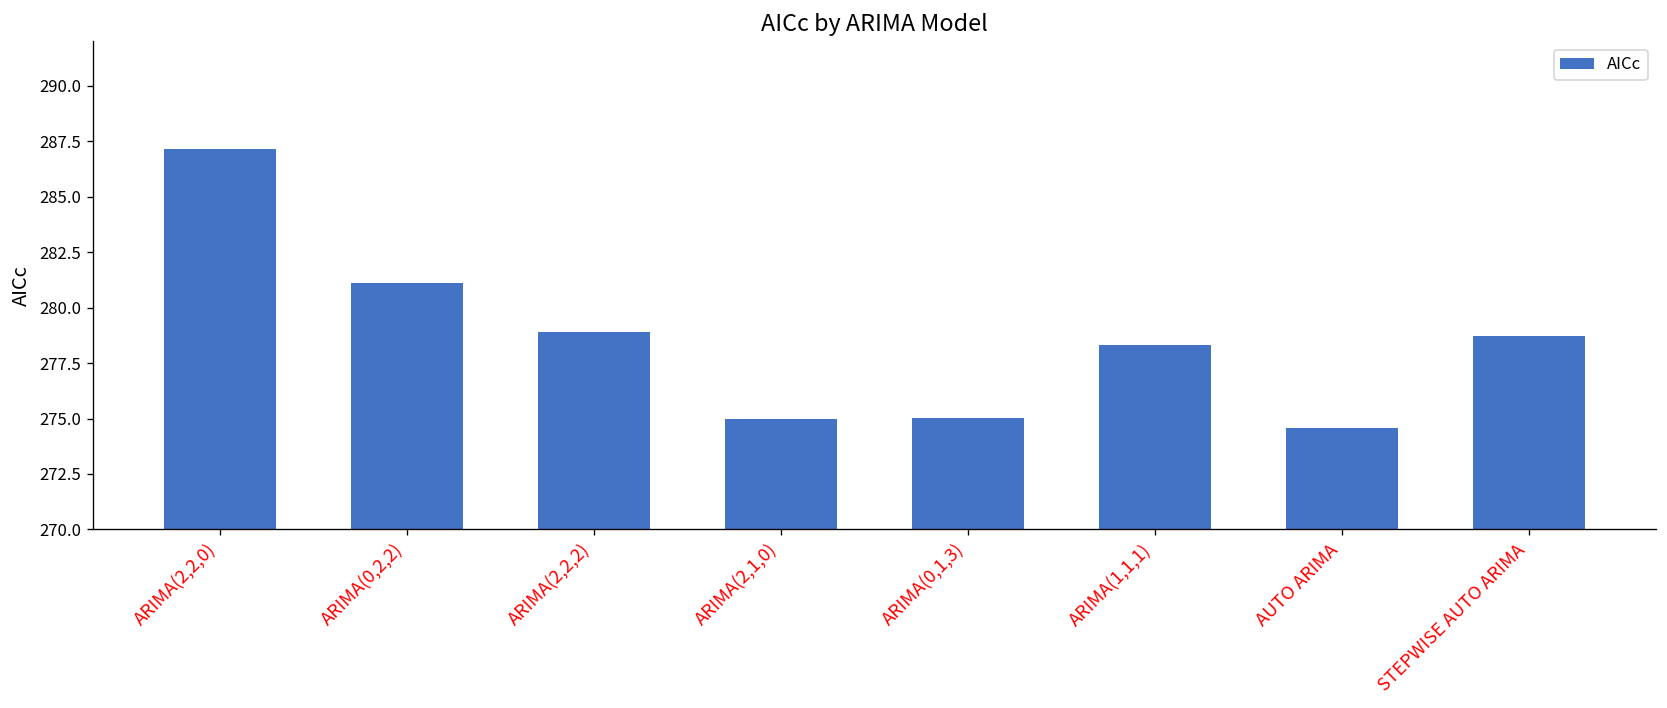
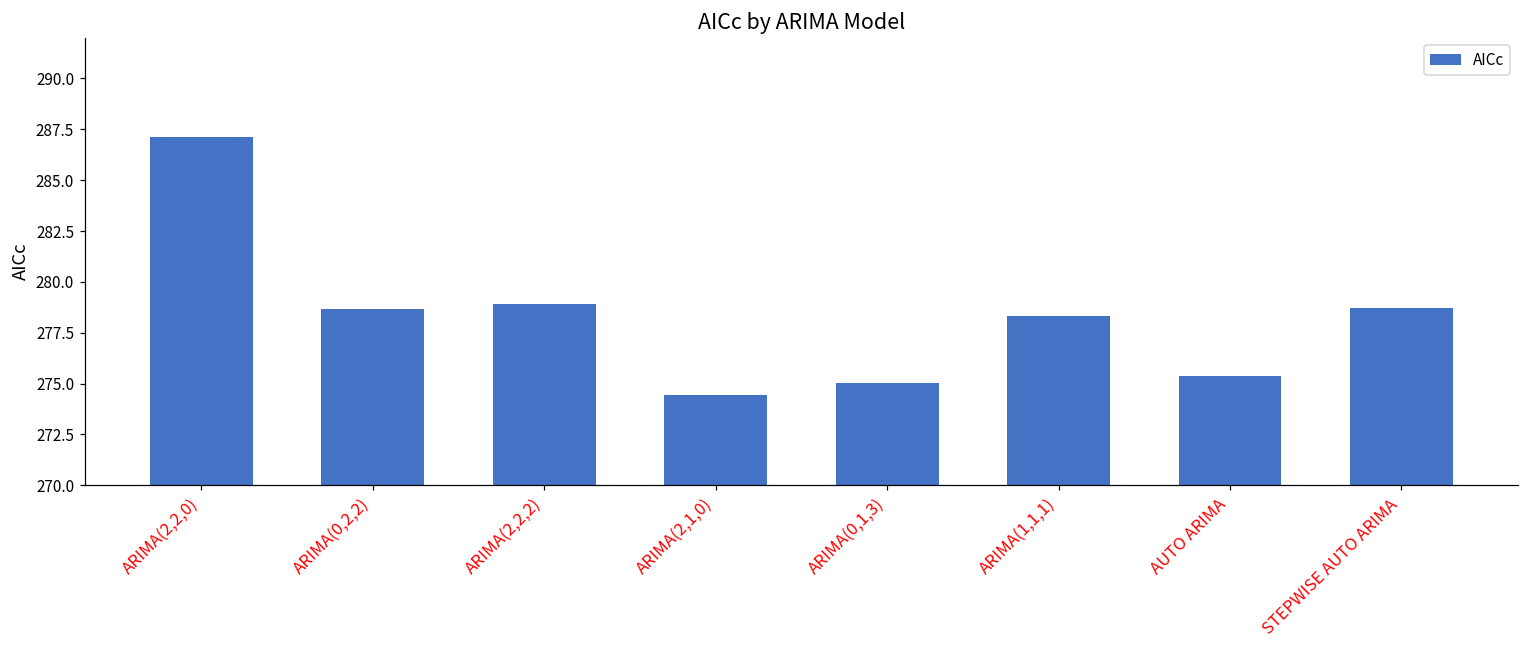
  {
    "ARIMA(2,2,0)": 287.1,
-   "ARIMA(0,2,2)": 281.1,
+   "ARIMA(0,2,2)": 278.7,
    "ARIMA(2,2,2)": 278.9,
-   "ARIMA(2,1,0)": 275.0,
+   "ARIMA(2,1,0)": 274.4,
    "ARIMA(0,1,3)": 275.0,
    "ARIMA(1,1,1)": 278.3,
-   "AUTO ARIMA": 274.6,
+   "AUTO ARIMA": 275.4,
    "STEPWISE AUTO ARIMA": 278.7
  }
